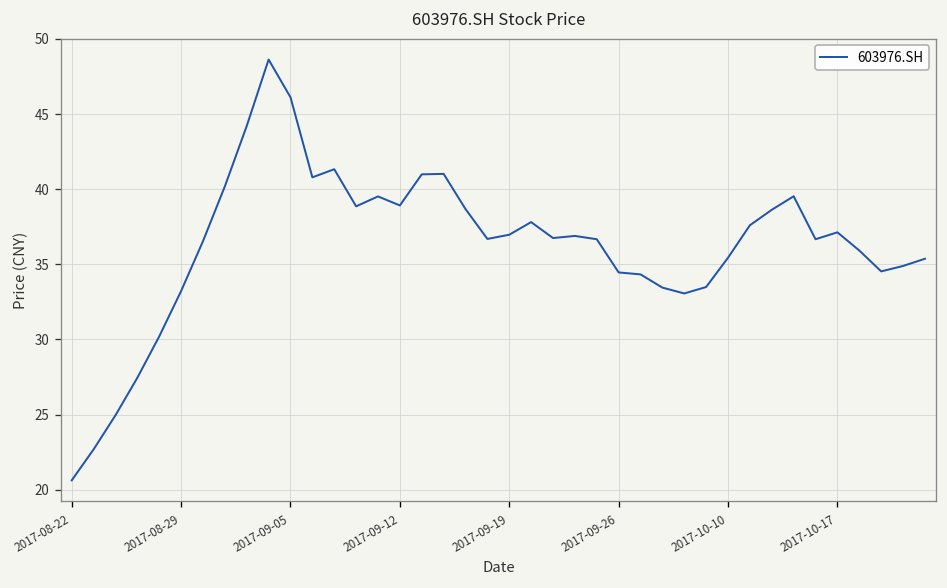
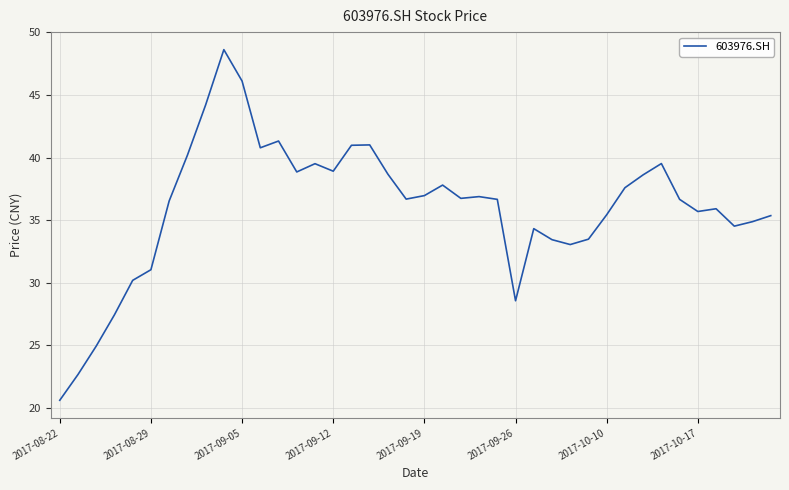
  {
    "2017-08-22": 20.6,
-   "2017-08-29": 33.2,
+   "2017-08-29": 31.1,
    "2017-09-05": 46.1,
    "2017-09-12": 38.9,
    "2017-09-19": 37.0,
-   "2017-09-26": 34.5,
+   "2017-09-26": 28.6,
    "2017-10-10": 35.4,
-   "2017-10-17": 37.1
+   "2017-10-17": 35.7
  }
